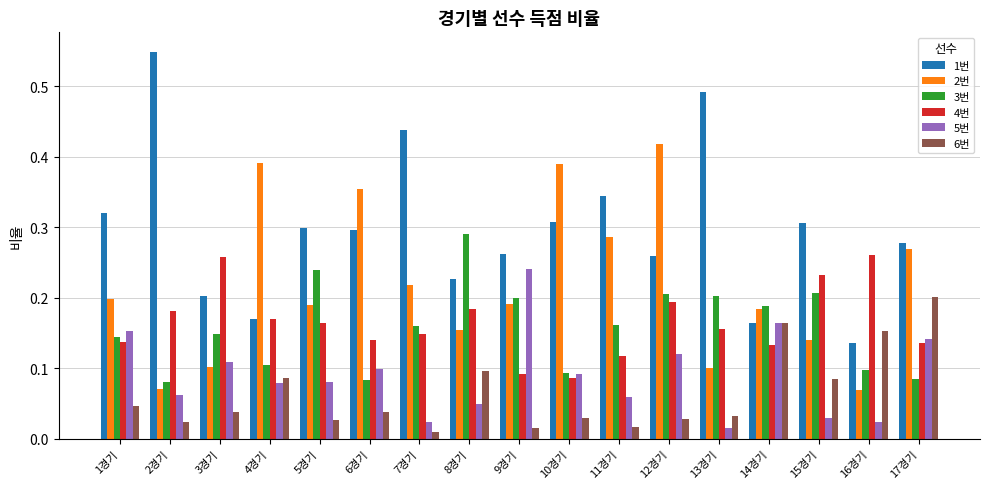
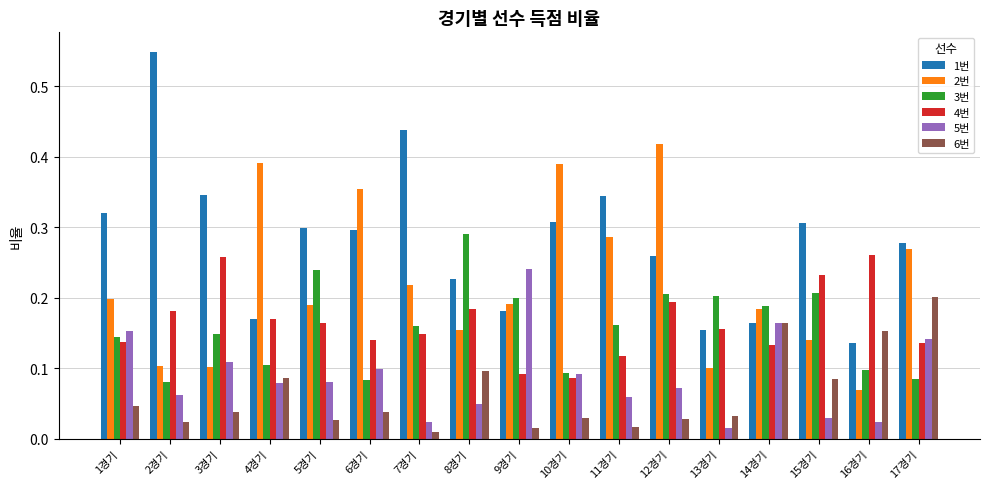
  {
    "1번": {
      "1경기": 0.32,
      "2경기": 0.55,
-     "3경기": 0.20,
+     "3경기": 0.35,
      "4경기": 0.17,
      "5경기": 0.30,
      "6경기": 0.30,
      "7경기": 0.44,
      "8경기": 0.23,
-     "9경기": 0.26,
+     "9경기": 0.18,
      "10경기": 0.31,
      "11경기": 0.34,
      "12경기": 0.26,
-     "13경기": 0.49,
+     "13경기": 0.15,
      "14경기": 0.16,
      "15경기": 0.31,
      "16경기": 0.14,
      "17경기": 0.28
    },
    "2번": {
      "1경기": 0.20,
-     "2경기": 0.07,
+     "2경기": 0.10,
      "3경기": 0.10,
      "4경기": 0.39,
      "5경기": 0.19,
      "6경기": 0.35,
      "7경기": 0.22,
      "8경기": 0.15,
      "9경기": 0.19,
      "10경기": 0.39,
      "11경기": 0.29,
      "12경기": 0.42,
      "13경기": 0.10,
      "14경기": 0.18,
      "15경기": 0.14,
      "16경기": 0.07,
      "17경기": 0.27
    },
    "3번": {
      "1경기": 0.14,
      "2경기": 0.08,
      "3경기": 0.15,
      "4경기": 0.10,
      "5경기": 0.24,
      "6경기": 0.08,
      "7경기": 0.16,
      "8경기": 0.29,
      "9경기": 0.20,
      "10경기": 0.09,
      "11경기": 0.16,
      "12경기": 0.21,
      "13경기": 0.20,
      "14경기": 0.19,
      "15경기": 0.21,
      "16경기": 0.10,
      "17경기": 0.09
    },
    "4번": {
      "1경기": 0.14,
      "2경기": 0.18,
      "3경기": 0.26,
      "4경기": 0.17,
      "5경기": 0.16,
      "6경기": 0.14,
      "7경기": 0.15,
      "8경기": 0.18,
      "9경기": 0.09,
      "10경기": 0.09,
      "11경기": 0.12,
      "12경기": 0.19,
      "13경기": 0.16,
      "14경기": 0.13,
      "15경기": 0.23,
      "16경기": 0.26,
      "17경기": 0.14
    },
    "5번": {
      "1경기": 0.15,
      "2경기": 0.06,
      "3경기": 0.11,
      "4경기": 0.08,
      "5경기": 0.08,
      "6경기": 0.10,
      "7경기": 0.02,
      "8경기": 0.05,
      "9경기": 0.24,
      "10경기": 0.09,
      "11경기": 0.06,
-     "12경기": 0.12,
+     "12경기": 0.07,
      "13경기": 0.02,
      "14경기": 0.16,
      "15경기": 0.03,
      "16경기": 0.02,
      "17경기": 0.14
    },
    "6번": {
      "1경기": 0.05,
      "2경기": 0.02,
      "3경기": 0.04,
      "4경기": 0.09,
      "5경기": 0.03,
      "6경기": 0.04,
      "7경기": 0.01,
      "8경기": 0.10,
      "9경기": 0.02,
      "10경기": 0.03,
      "11경기": 0.02,
      "12경기": 0.03,
      "13경기": 0.03,
      "14경기": 0.16,
      "15경기": 0.09,
      "16경기": 0.15,
      "17경기": 0.20
    }
  }
